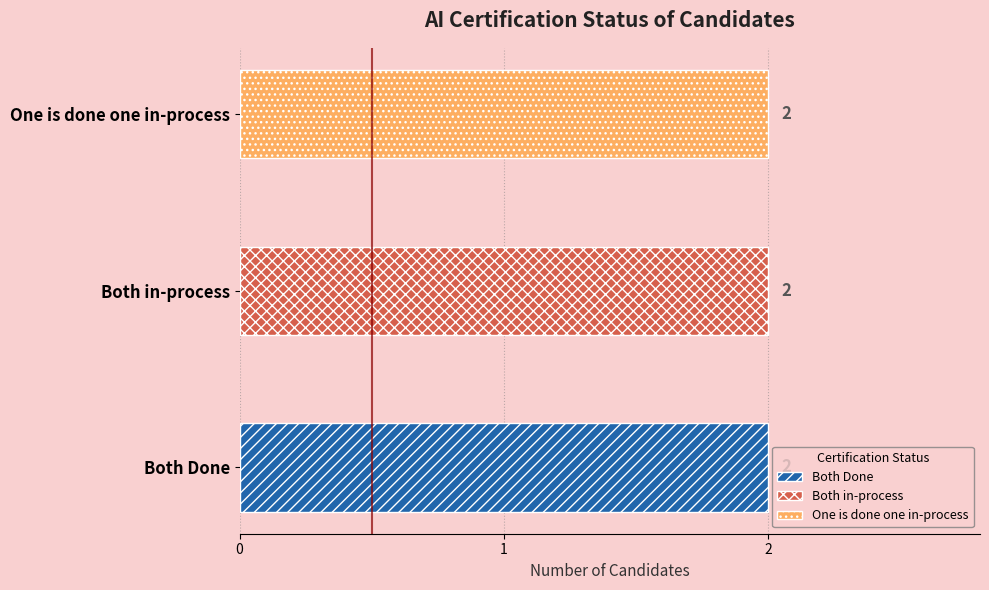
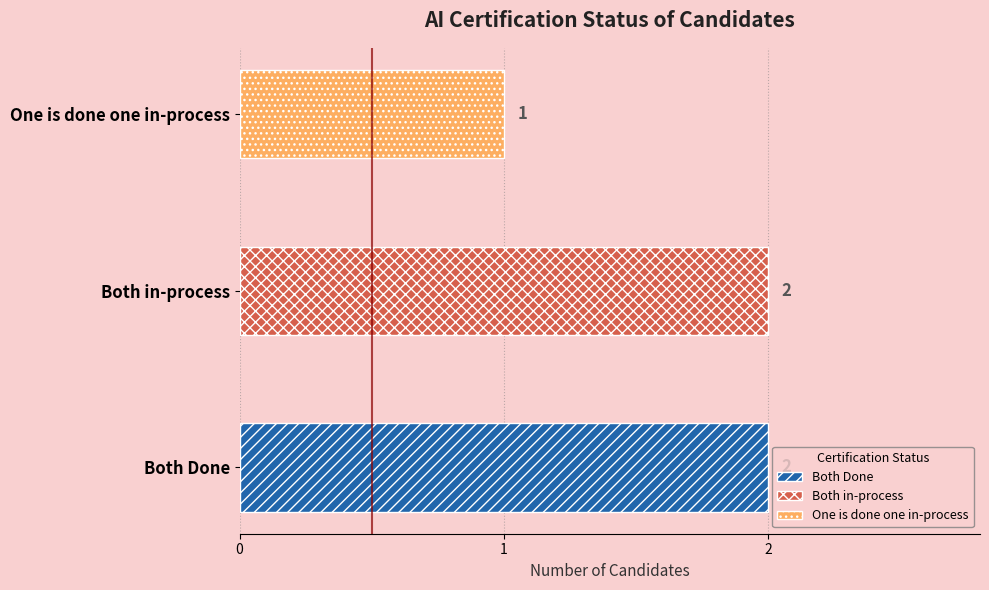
  {
-   "One is done one in-process": 2,
+   "One is done one in-process": 1,
    "Both in-process": 2
  }
